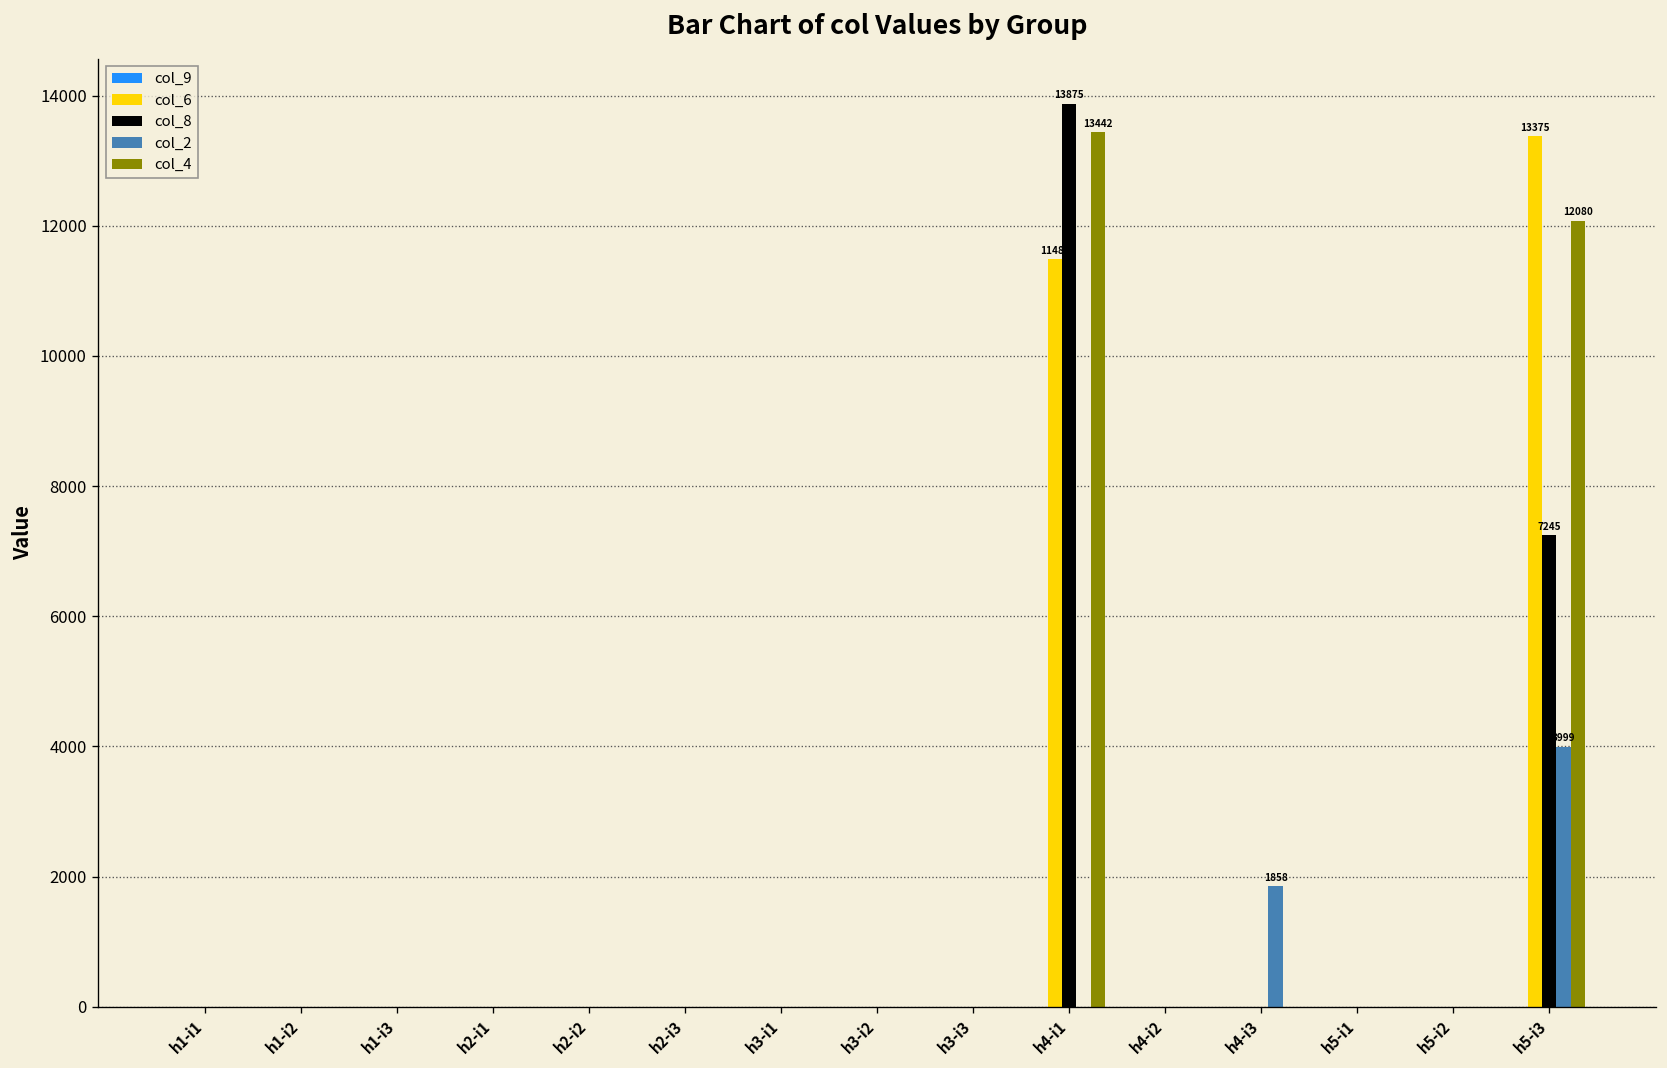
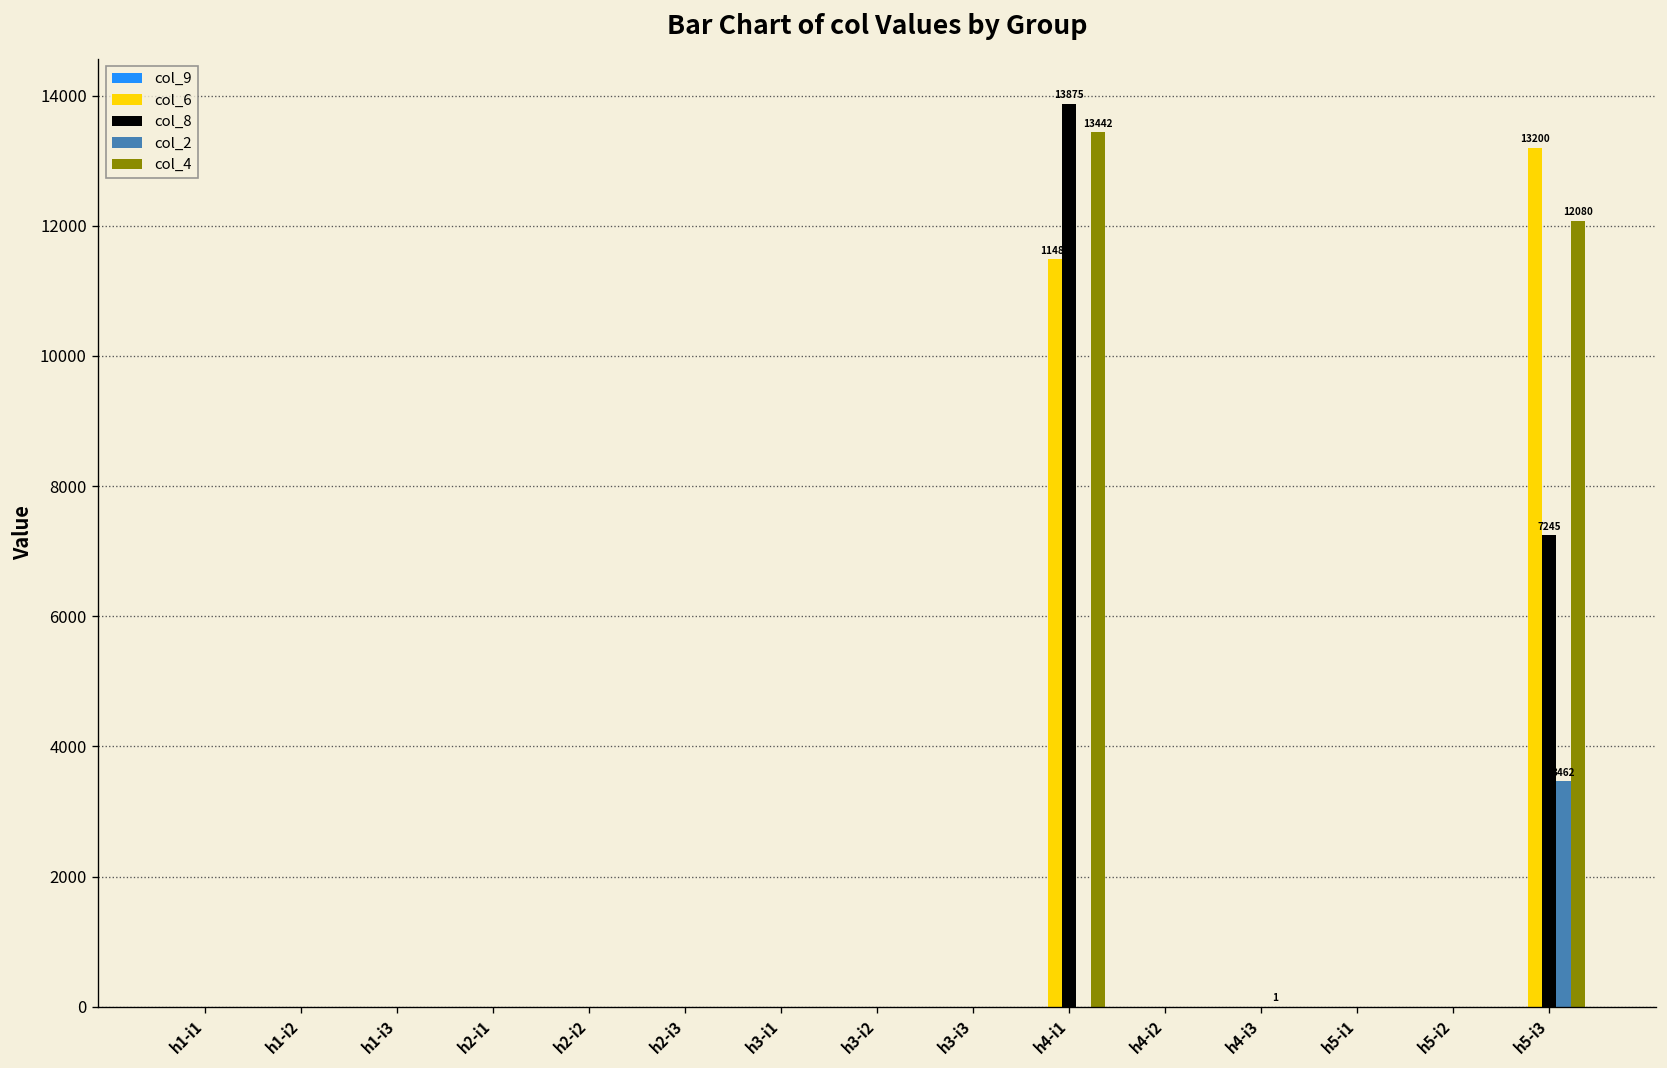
  {
    "col_9": {
      "h1-i1": 0,
      "h1-i2": 0,
      "h1-i3": 0,
      "h2-i1": 0,
      "h2-i2": 0,
      "h2-i3": 0,
      "h3-i1": 0,
      "h3-i2": 0,
      "h3-i3": 0,
      "h4-i1": 0,
      "h4-i2": 0,
      "h4-i3": 0,
      "h5-i1": 0,
      "h5-i2": 0,
      "h5-i3": 0
    },
    "col_6": {
      "h4-i1": 11485,
-     "h5-i3": 13375
+     "h5-i3": 13200
    },
    "col_8": {
      "h4-i1": 13875,
      "h5-i3": 7245
    },
    "col_2": {
-     "h4-i3": 1858,
-     "h5-i3": 3999
+     "h4-i3": 1,
+     "h5-i3": 3462
    },
    "col_4": {
      "h4-i1": 13442,
      "h5-i3": 12080
    }
  }
